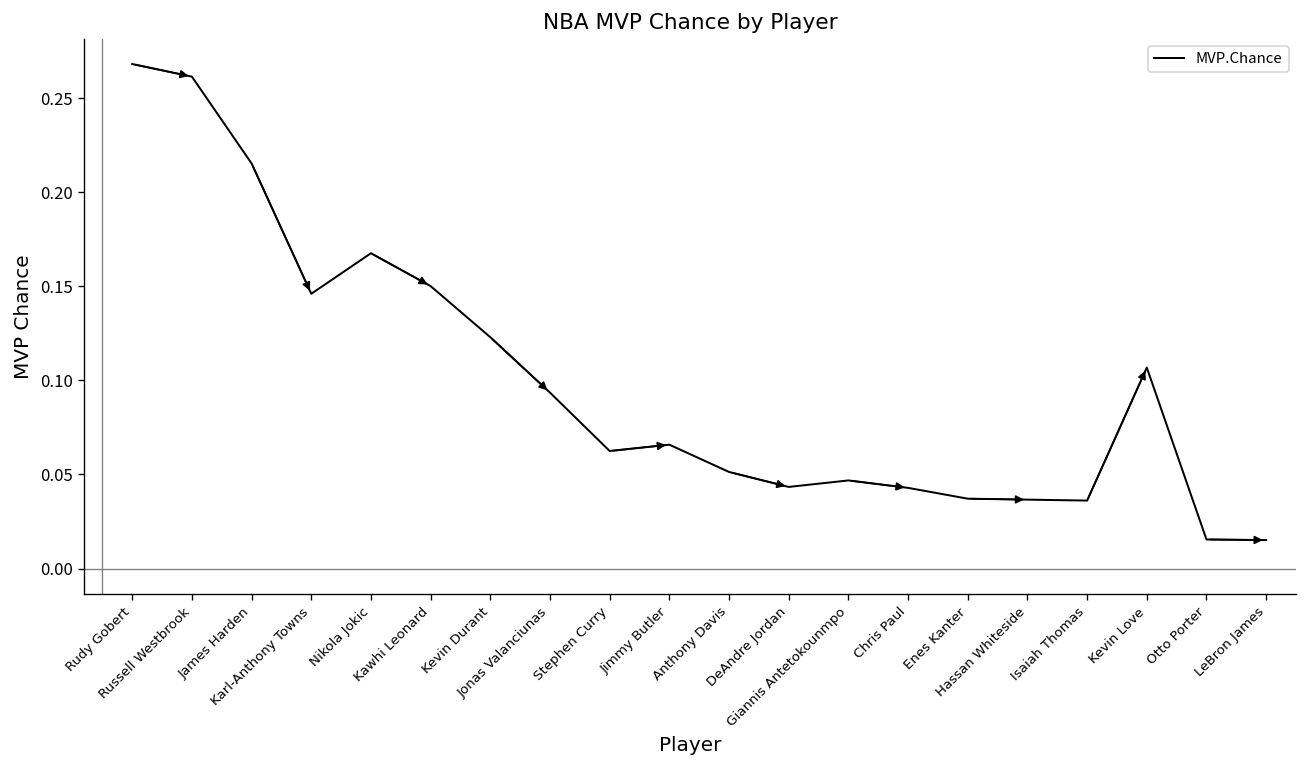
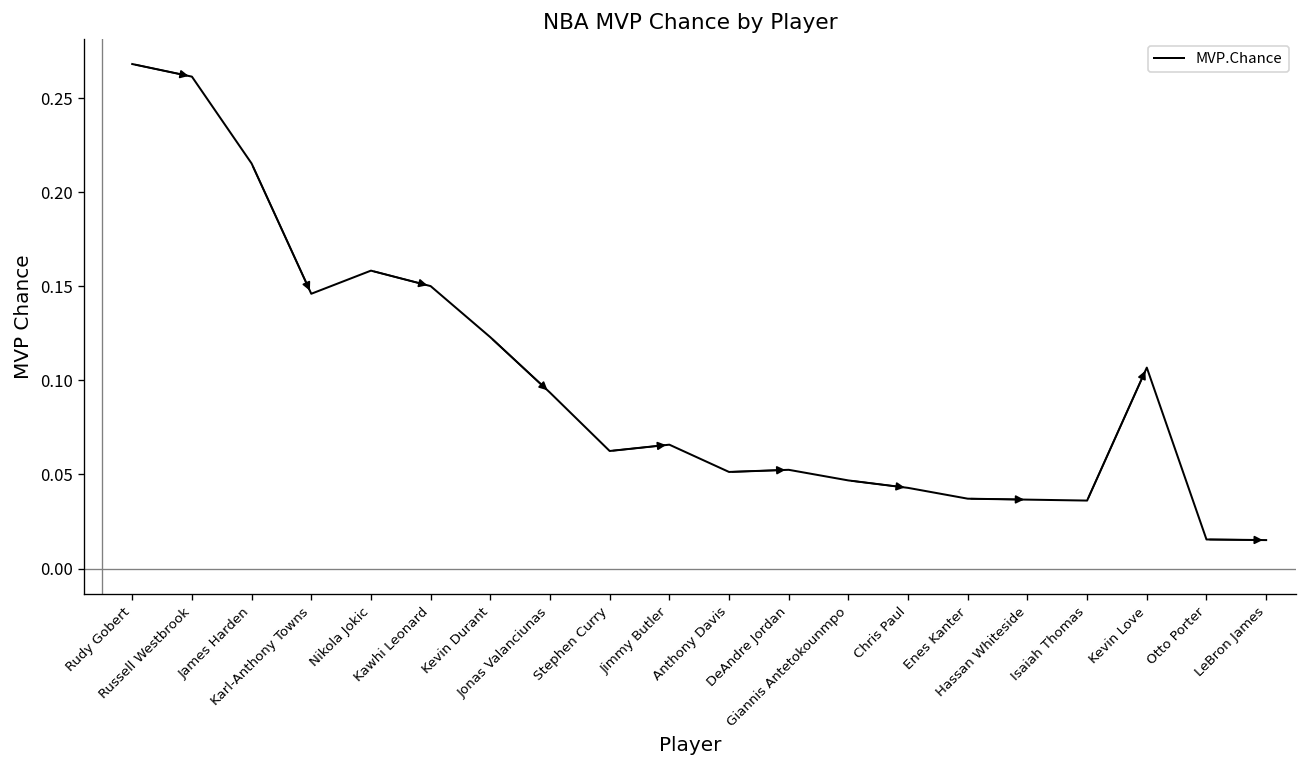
  {
    "Rudy Gobert": 0.268,
    "Russell Westbrook": 0.261,
    "James Harden": 0.215,
    "Karl-Anthony Towns": 0.146,
-   "Nikola Jokic": 0.168,
+   "Nikola Jokic": 0.158,
    "Kawhi Leonard": 0.150,
    "Kevin Durant": 0.123,
    "Jonas Valanciunas": 0.094,
    "Stephen Curry": 0.062,
    "Jimmy Butler": 0.066,
    "Anthony Davis": 0.051,
-   "DeAndre Jordan": 0.043,
+   "DeAndre Jordan": 0.052,
    "Giannis Antetokounmpo": 0.047,
    "Chris Paul": 0.043,
    "Enes Kanter": 0.037,
    "Hassan Whiteside": 0.037,
    "Isaiah Thomas": 0.036,
    "Kevin Love": 0.107,
    "Otto Porter": 0.015,
    "LeBron James": 0.015
  }
